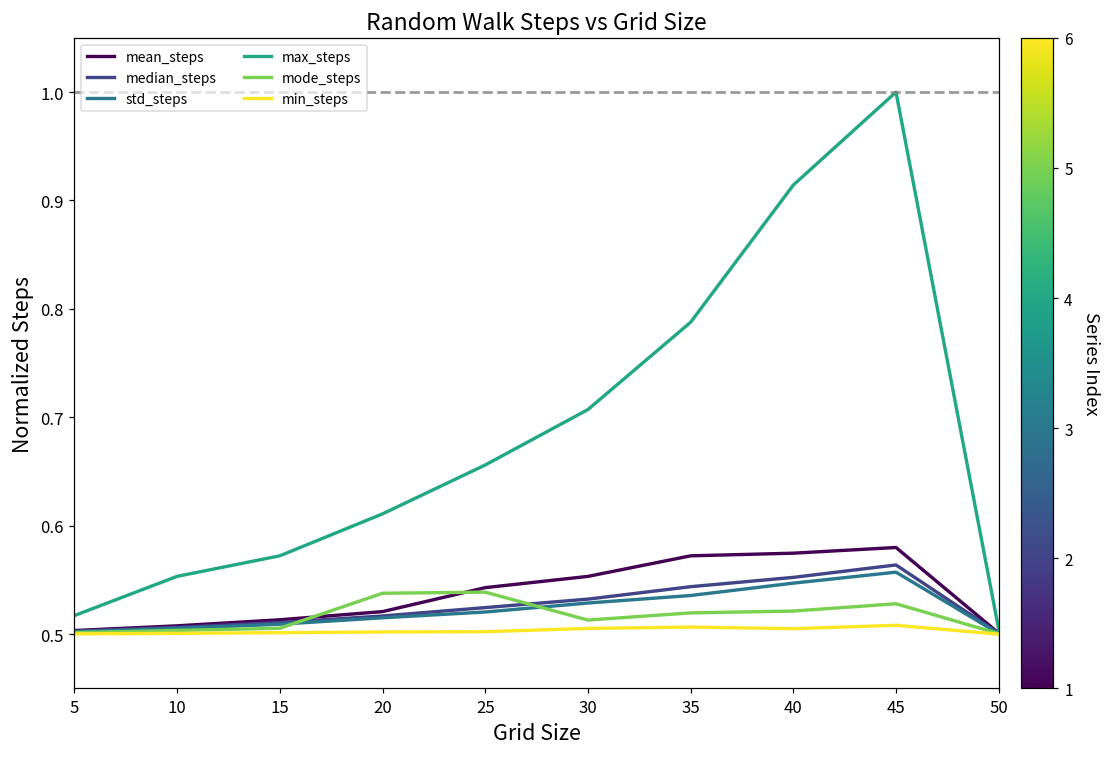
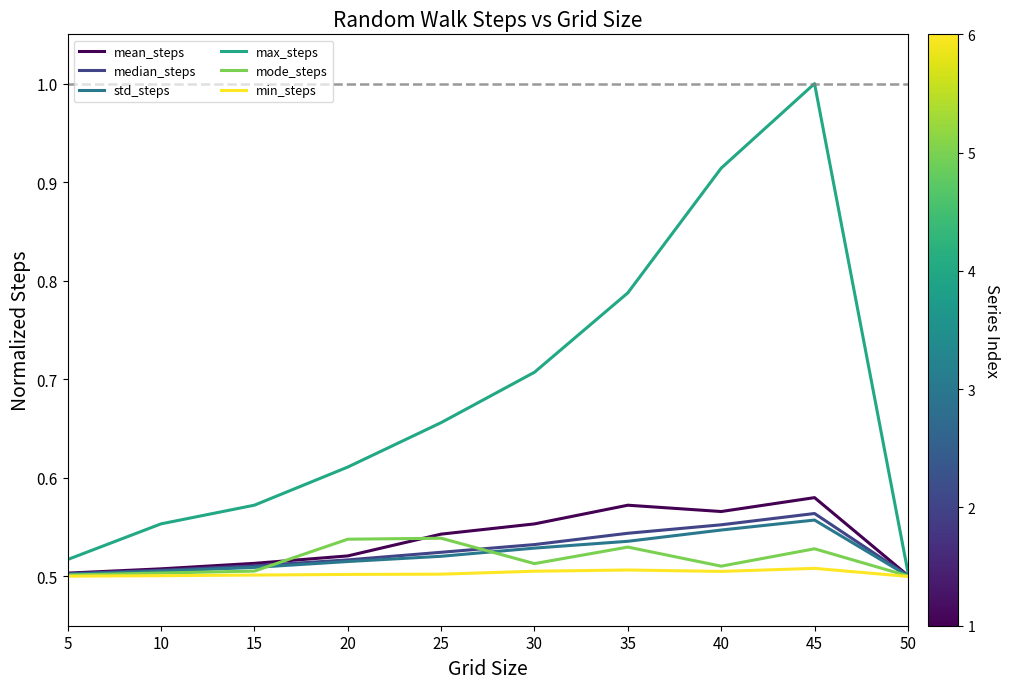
  {
    "mean_steps": {
      "20": 0.52,
      "25": 0.54,
      "30": 0.55,
      "35": 0.57,
-     "40": 0.575,
+     "40": 0.566,
      "45": 0.58
    },
    "mode_steps": {
      "15": 0.51,
      "20": 0.54,
      "25": 0.54,
      "30": 0.51,
-     "35": 0.52,
-     "40": 0.52,
+     "35": 0.53,
+     "40": 0.51,
      "45": 0.53
    },
    "min_steps": {
      "10": 0.50,
      "15": 0.50,
      "20": 0.50,
      "25": 0.50,
      "30": 0.51,
      "35": 0.51,
      "40": 0.51,
      "45": 0.51
    }
  }
